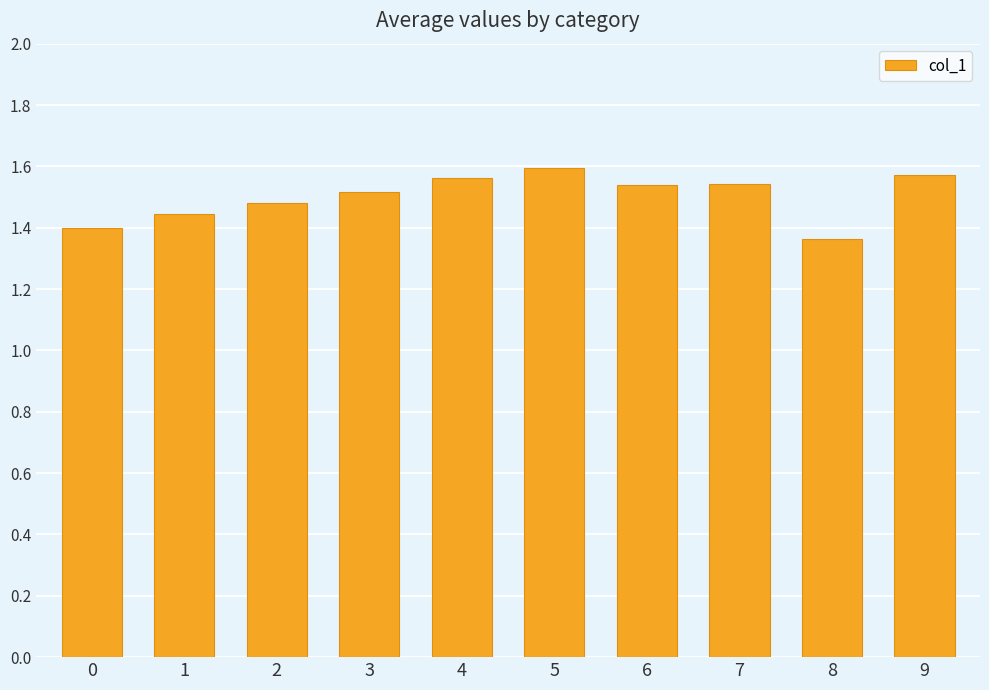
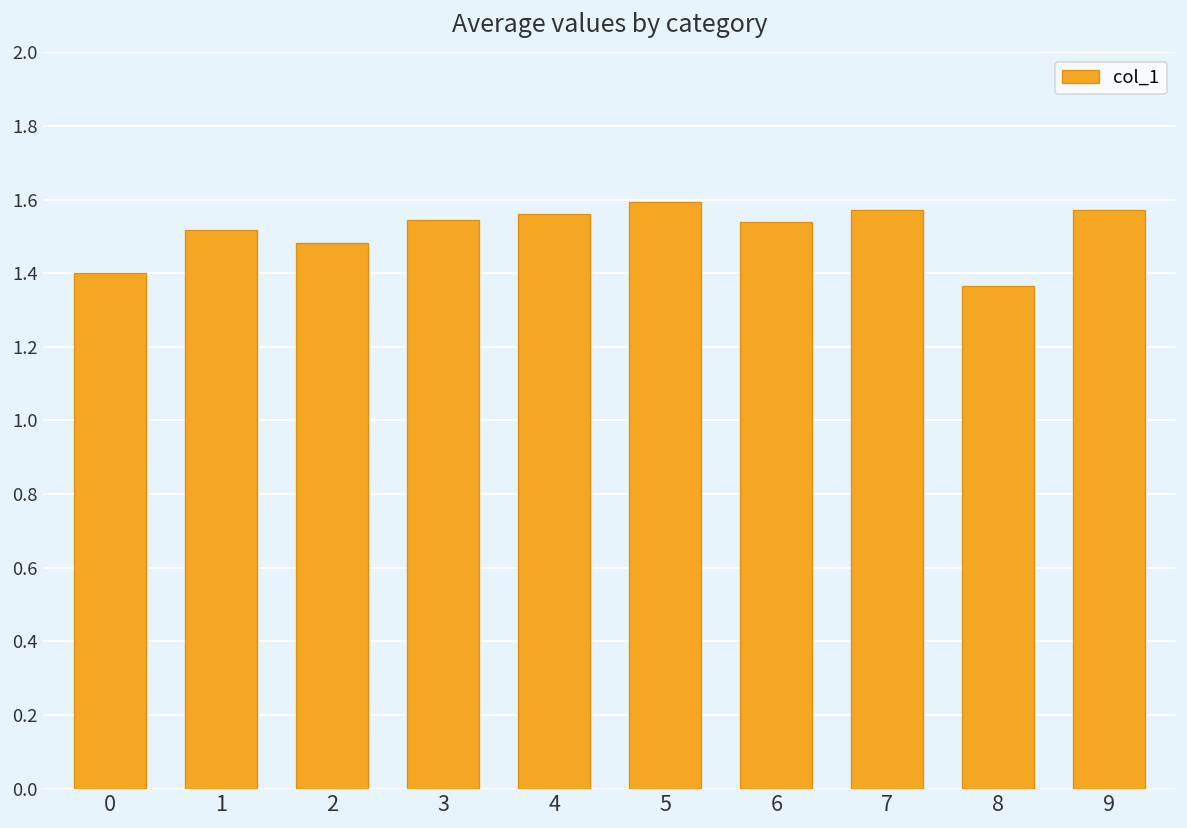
  {
    "0": 1.40,
-   "1": 1.44,
+   "1": 1.52,
    "2": 1.48,
-   "3": 1.52,
+   "3": 1.54,
    "4": 1.56,
    "5": 1.59,
    "6": 1.54,
-   "7": 1.54,
+   "7": 1.57,
    "8": 1.36,
    "9": 1.57
  }
